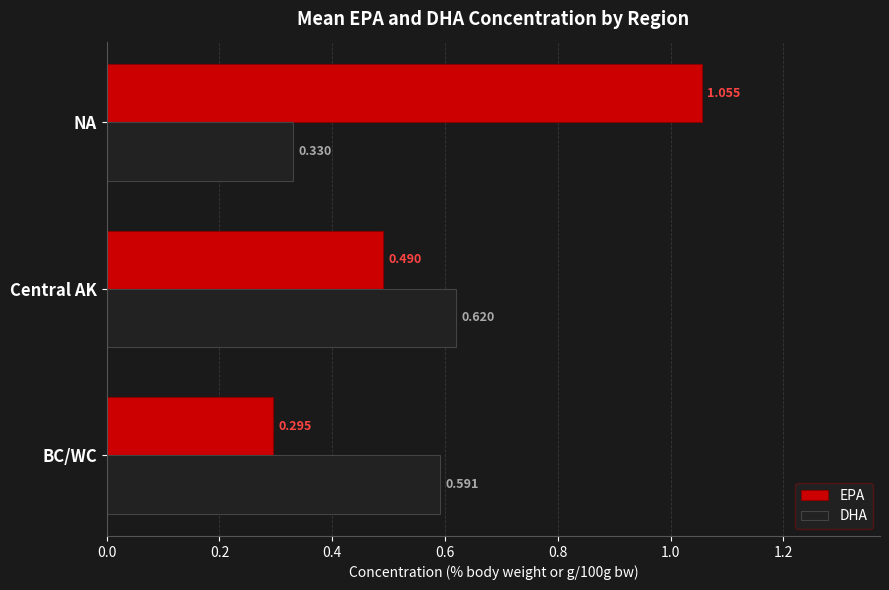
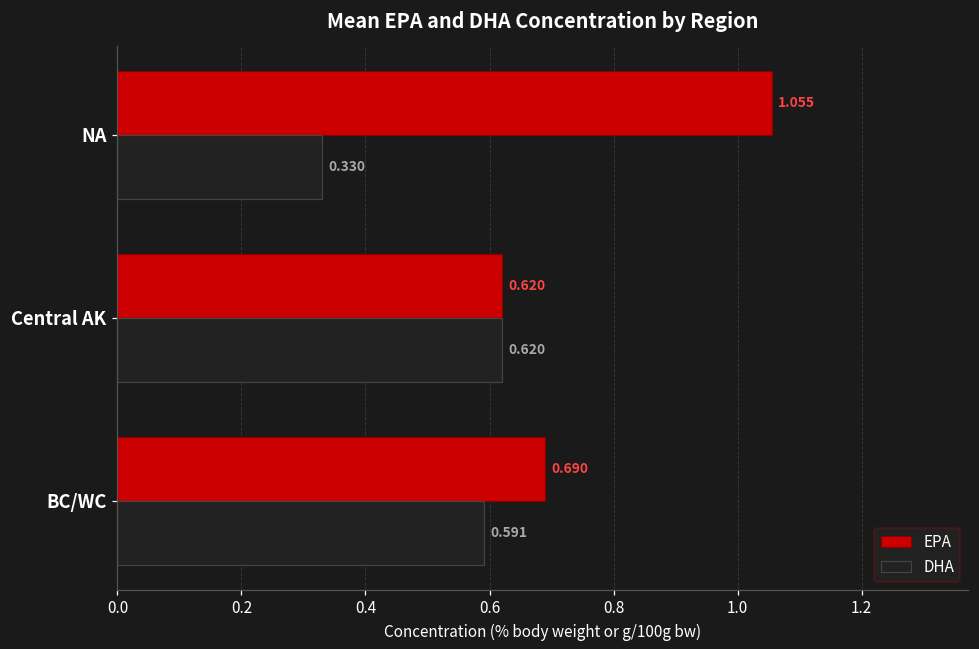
  {
    "EPA": {
      "NA": 1.055,
-     "Central AK": 0.490,
-     "BC/WC": 0.295
+     "Central AK": 0.620,
+     "BC/WC": 0.690
    },
    "DHA": {
      "NA": 0.330,
      "Central AK": 0.620,
      "BC/WC": 0.591
    }
  }
